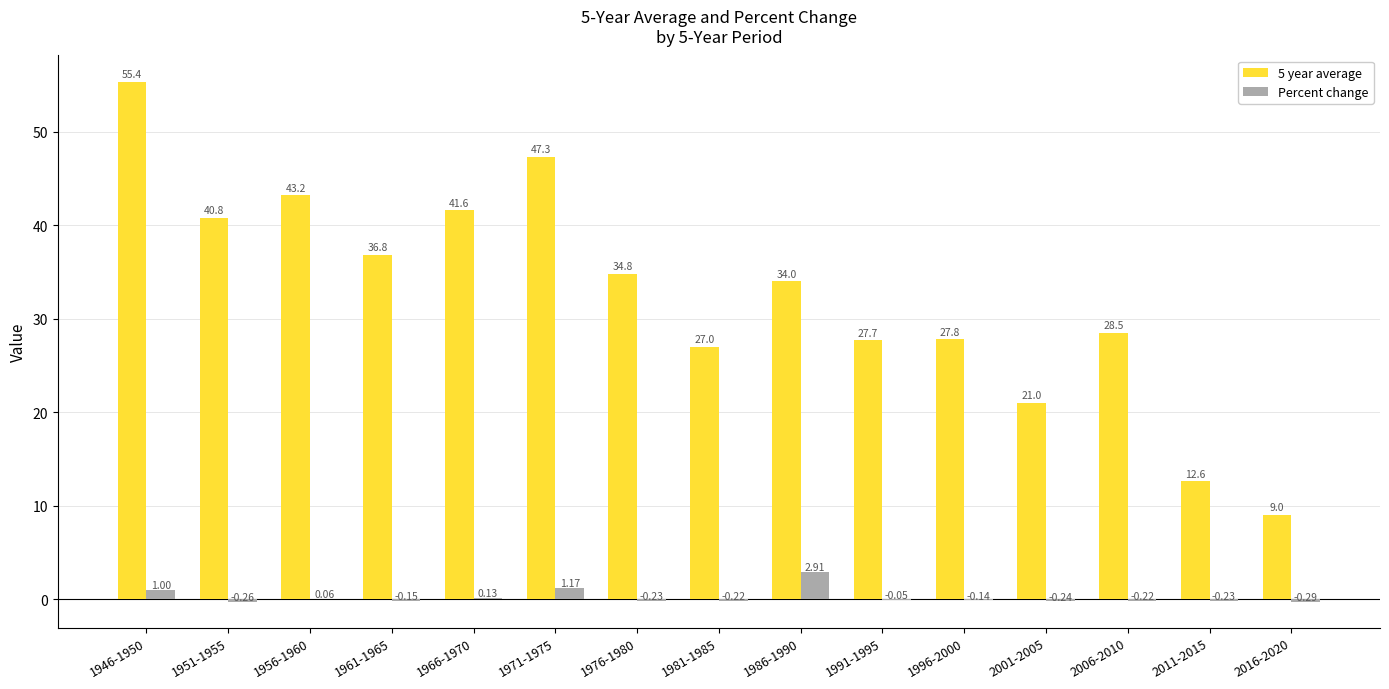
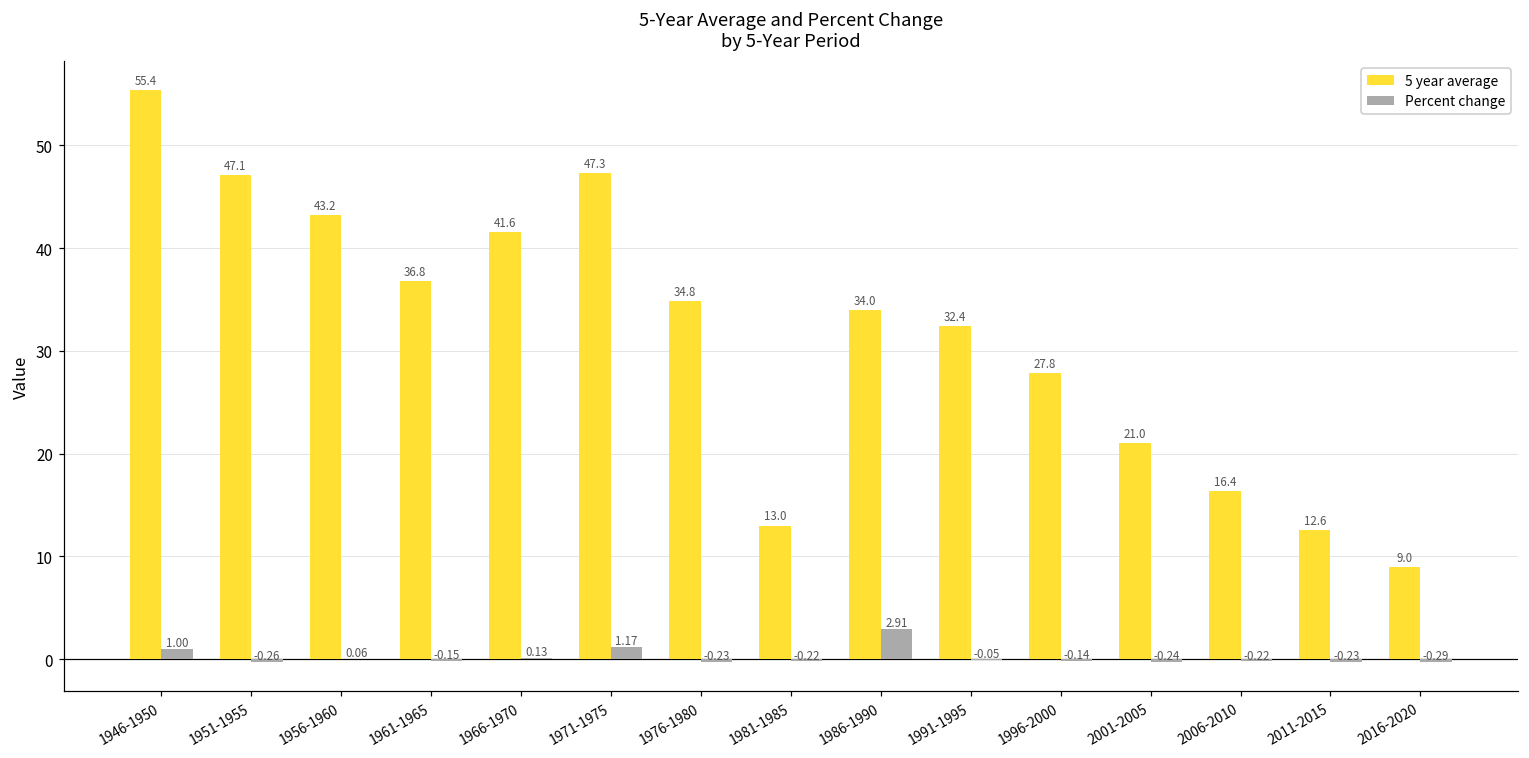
  {
    "5 year average": {
      "1946-1950": 55.4,
-     "1951-1955": 40.8,
+     "1951-1955": 47.1,
      "1956-1960": 43.2,
      "1961-1965": 36.8,
      "1966-1970": 41.6,
      "1971-1975": 47.3,
      "1976-1980": 34.8,
-     "1981-1985": 27.0,
+     "1981-1985": 13.0,
      "1986-1990": 34.0,
-     "1991-1995": 27.7,
+     "1991-1995": 32.4,
      "1996-2000": 27.8,
      "2001-2005": 21.0,
-     "2006-2010": 28.5,
+     "2006-2010": 16.4,
      "2011-2015": 12.6,
      "2016-2020": 9.0
    },
    "Percent change": {
      "1946-1950": 1.00,
      "1951-1955": -0.26,
      "1956-1960": 0.06,
      "1961-1965": -0.15,
      "1966-1970": 0.13,
      "1971-1975": 1.17,
      "1976-1980": -0.23,
      "1981-1985": -0.22,
      "1986-1990": 2.91,
      "1991-1995": -0.05,
      "1996-2000": -0.14,
      "2001-2005": -0.24,
      "2006-2010": -0.22,
      "2011-2015": -0.23,
      "2016-2020": -0.29
    }
  }
